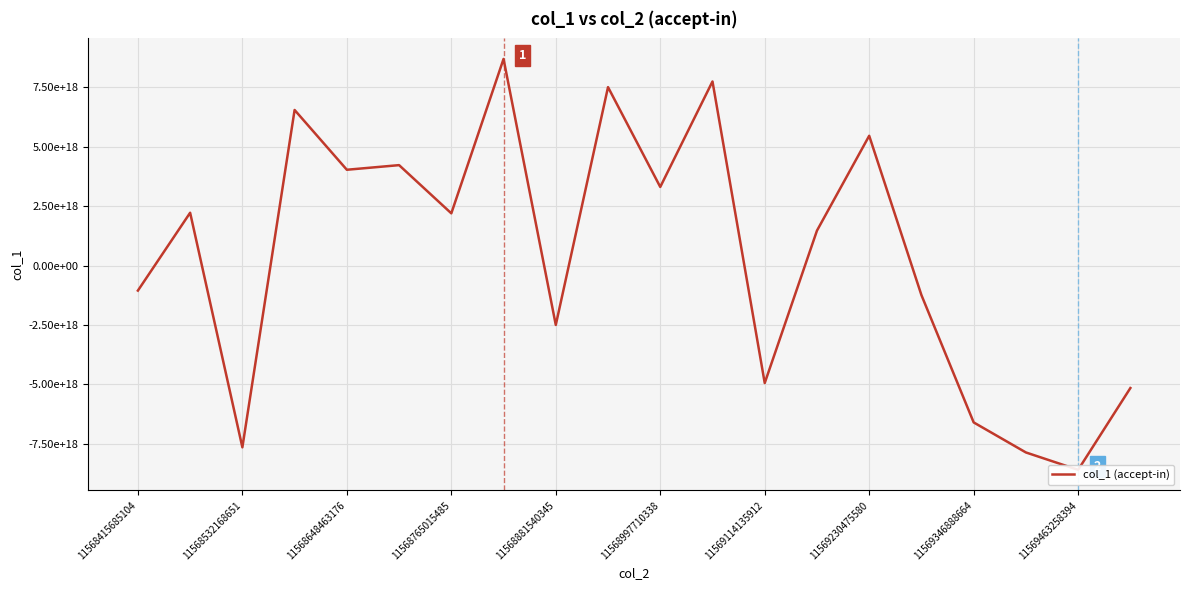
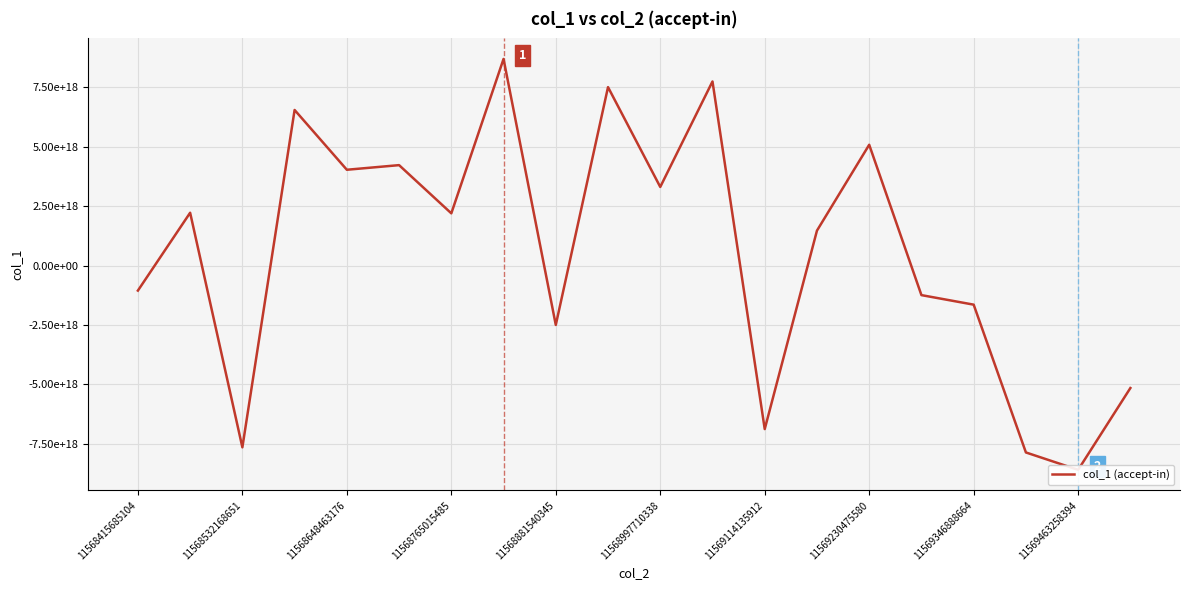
  {
    "11568415685104": -1000000000000000000,
    "11568532168651": -7600000000000000000,
    "11568648463176": 4000000000000000000,
    "11568765015485": 2200000000000000000,
    "11568881540345": -2500000000000000000,
    "11568997710338": 3300000000000000000,
-   "11569114135912": -4900000000000000000,
-   "11569230475580": 5500000000000000000,
-   "11569346888664": -6600000000000000000
+   "11569114135912": -6900000000000000000,
+   "11569230475580": 5100000000000000000,
+   "11569346888664": -1600000000000000000
  }
